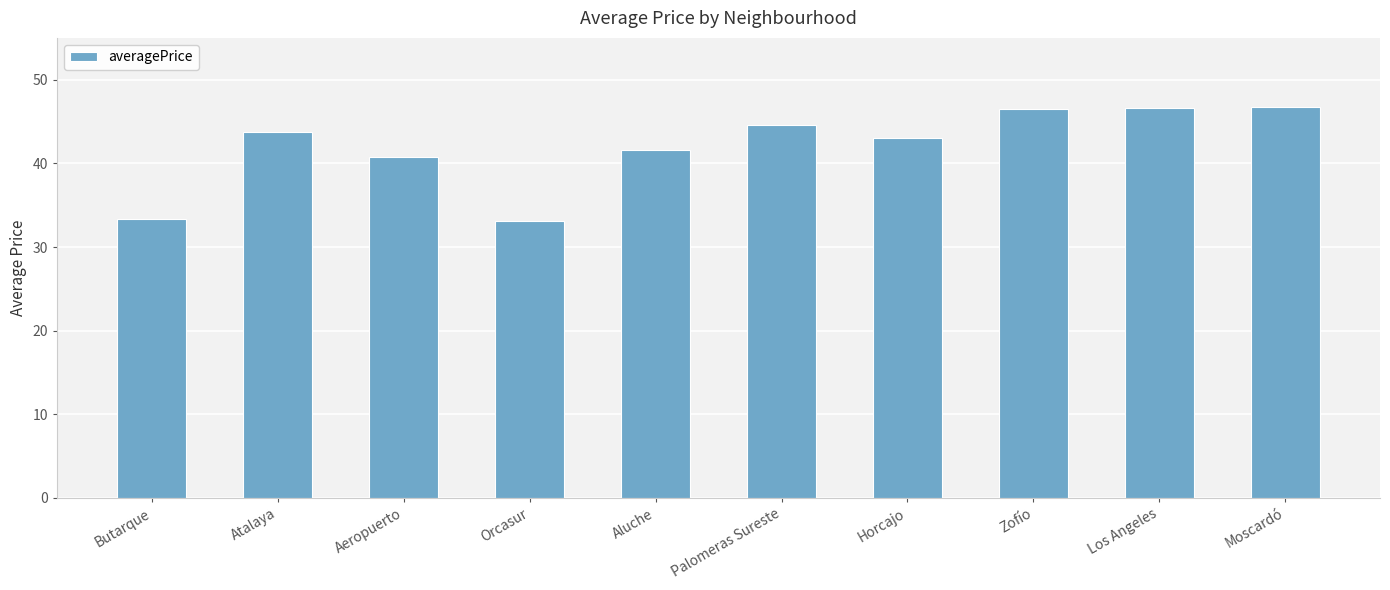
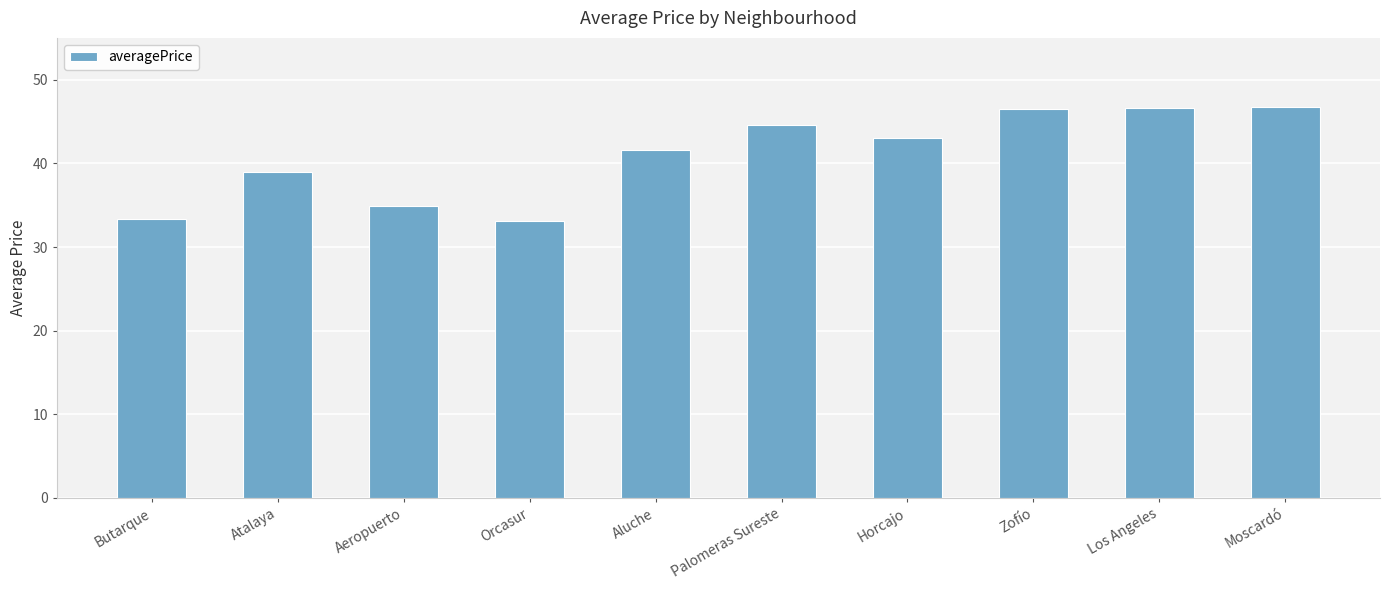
  {
    "Butarque": 33,
-   "Atalaya": 44,
-   "Aeropuerto": 41,
+   "Atalaya": 39,
+   "Aeropuerto": 35,
    "Orcasur": 33,
    "Aluche": 42,
    "Palomeras Sureste": 45,
    "Horcajo": 43,
    "Zofío": 46,
    "Los Angeles": 47,
    "Moscardó": 47
  }
